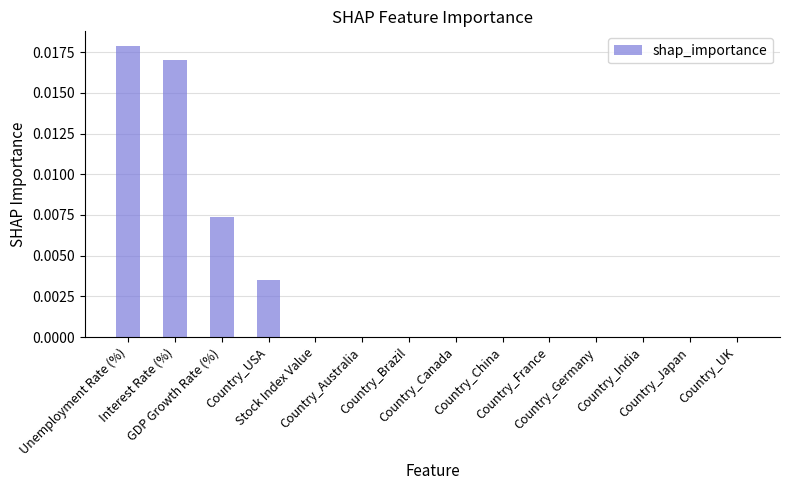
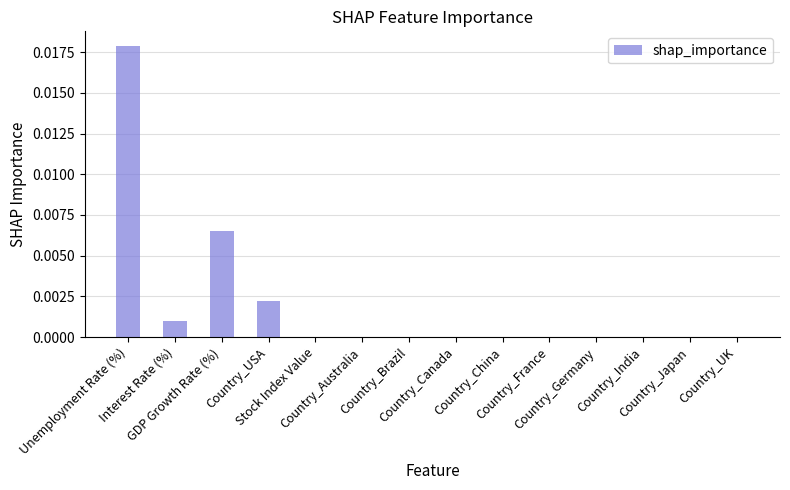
  {
    "Unemployment Rate (%)": 0.0179,
-   "Interest Rate (%)": 0.0170,
-   "GDP Growth Rate (%)": 0.0074,
-   "Country_USA": 0.0035,
+   "Interest Rate (%)": 0.0010,
+   "GDP Growth Rate (%)": 0.0065,
+   "Country_USA": 0.0022,
    "Stock Index Value": 0.0000,
    "Country_Australia": 0.0000,
    "Country_Brazil": 0.0000,
    "Country_Canada": 0.0000,
    "Country_China": 0.0000,
    "Country_France": 0.0000,
    "Country_Germany": 0.0000,
    "Country_India": 0.0000,
    "Country_Japan": 0.0000,
    "Country_UK": 0.0000
  }
